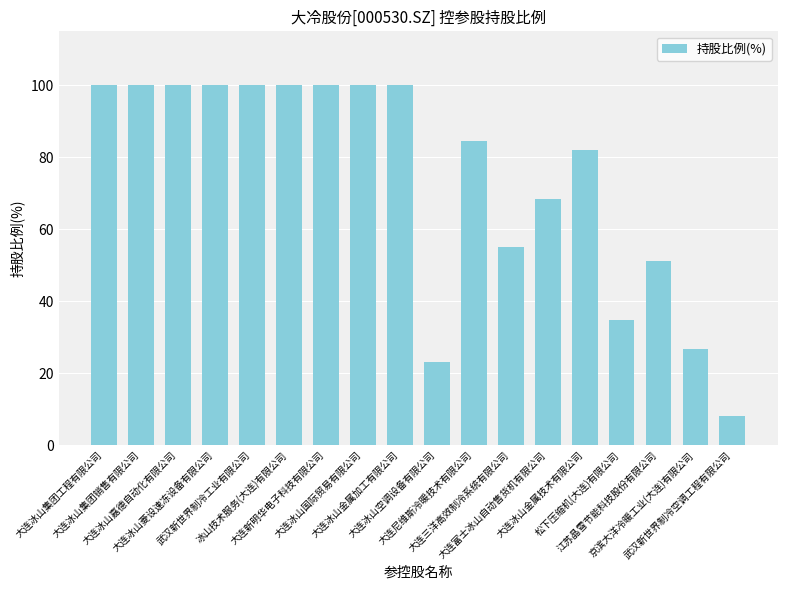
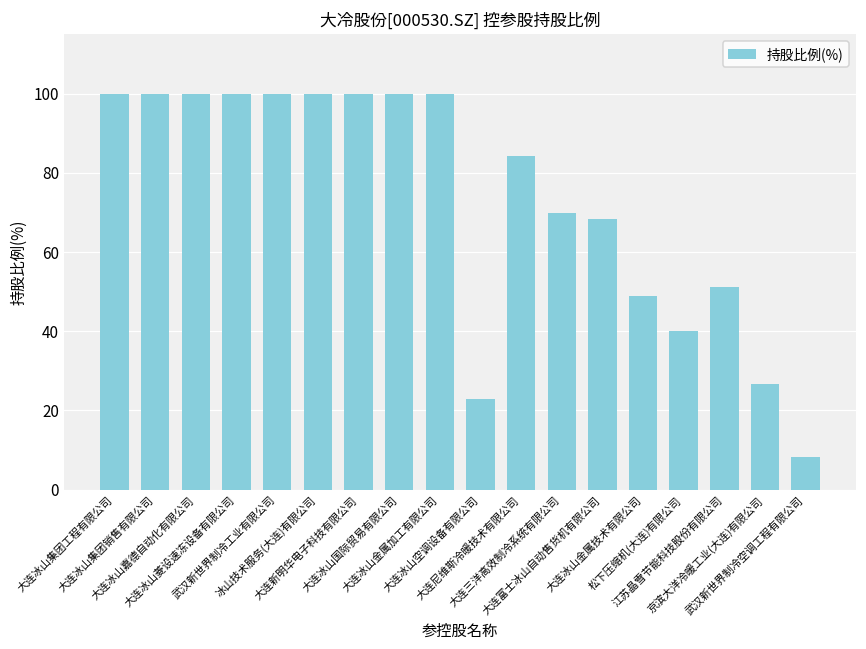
  {
    "大连冰山集团工程有限公司": 100,
    "大连冰山集团销售有限公司": 100,
    "大连冰山嘉德自动化有限公司": 100,
    "大连冰山菱设速冻设备有限公司": 100,
    "武汉新世界制冷工业有限公司": 100,
    "冰山技术服务(大连)有限公司": 100,
    "大连新明华电子科技有限公司": 100,
    "大连冰山国际贸易有限公司": 100,
    "大连冰山金属加工有限公司": 100,
    "大连冰山空调设备有限公司": 23,
    "大连尼维斯冷暖技术有限公司": 84,
-   "大连三洋高效制冷系统有限公司": 55,
+   "大连三洋高效制冷系统有限公司": 70,
    "大连富士冰山自动售货机有限公司": 69,
-   "大连冰山金属技术有限公司": 82,
-   "松下压缩机(大连)有限公司": 35,
+   "大连冰山金属技术有限公司": 49,
+   "松下压缩机(大连)有限公司": 40,
    "江苏晶雪节能科技股份有限公司": 51,
    "京滨大洋冷暖工业(大连)有限公司": 27,
    "武汉新世界制冷空调工程有限公司": 8
  }
